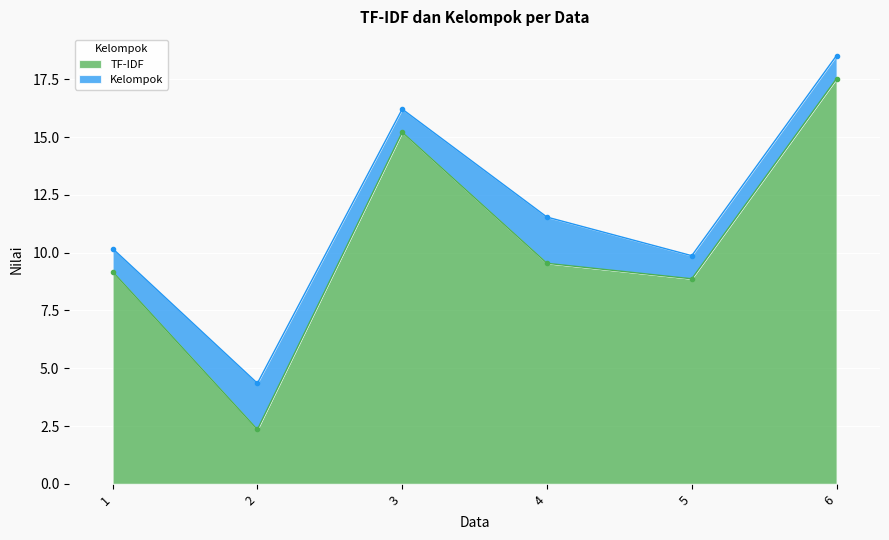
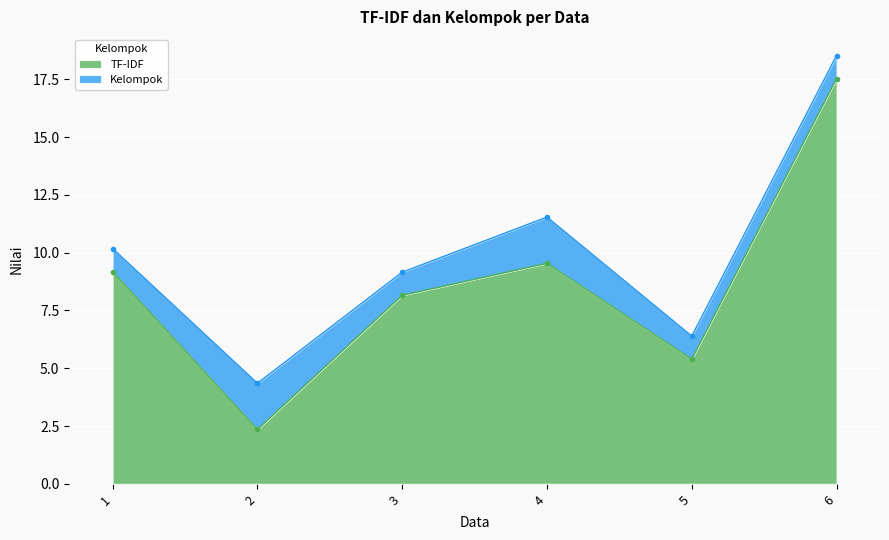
  {
    "TF-IDF": {
      "1": 9.2,
      "2": 2.4,
-     "3": 15.2,
+     "3": 8.2,
      "4": 9.5,
-     "5": 8.9,
+     "5": 5.4,
      "6": 17.5
    },
    "Kelompok": {
      "1": 1.0,
      "2": 2.0,
      "3": 1.0,
      "4": 2.0,
      "5": 1.0,
      "6": 1.0
    }
  }
